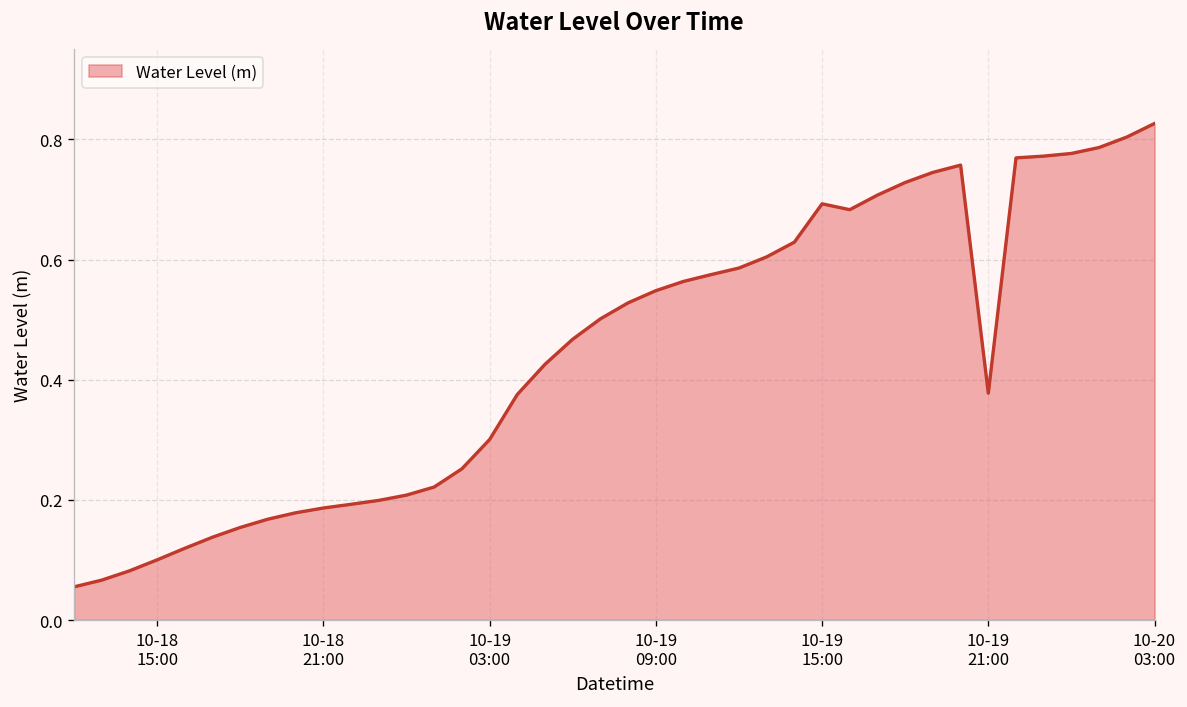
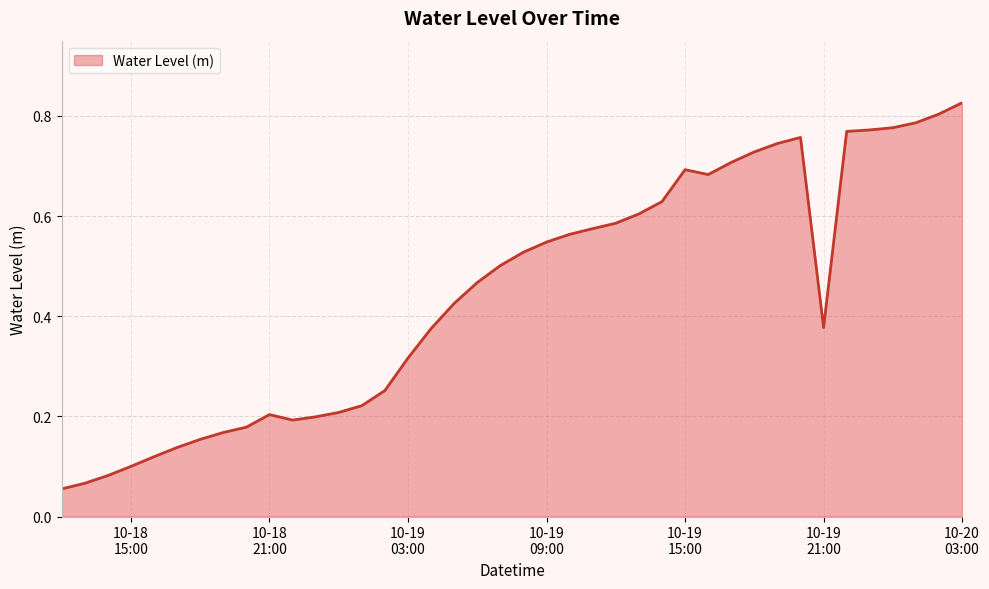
  {
    "10-18 15:00": 0.10,
-   "10-18 21:00": 0.19,
-   "10-19 03:00": 0.30,
+   "10-18 21:00": 0.20,
+   "10-19 03:00": 0.32,
    "10-19 09:00": 0.55,
    "10-19 15:00": 0.69,
    "10-19 21:00": 0.38,
    "10-20 03:00": 0.83
  }
